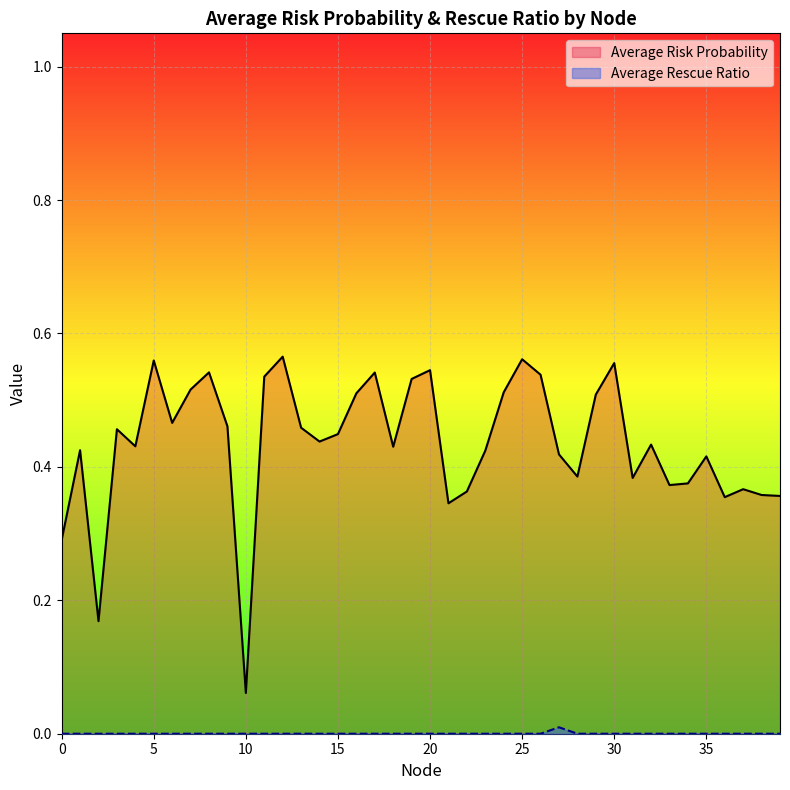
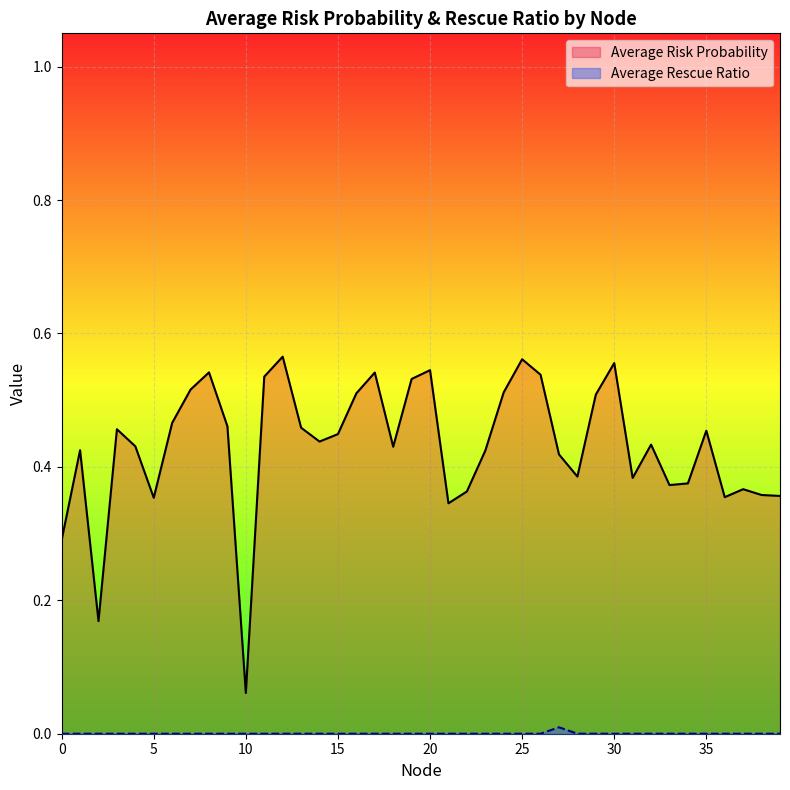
  {
    "Average Risk Probability": {
      "0": 0.29,
-     "5": 0.56,
+     "5": 0.35,
      "10": 0.06,
      "15": 0.45,
      "20": 0.55,
      "25": 0.56,
      "30": 0.56,
-     "35": 0.42
+     "35": 0.45
    },
    "Average Rescue Ratio": {
      "0": 0.00,
      "5": 0.00,
      "10": 0.00,
      "15": 0.00,
      "20": 0.00,
      "25": 0.00,
      "30": 0.00,
      "35": 0.00
    }
  }
